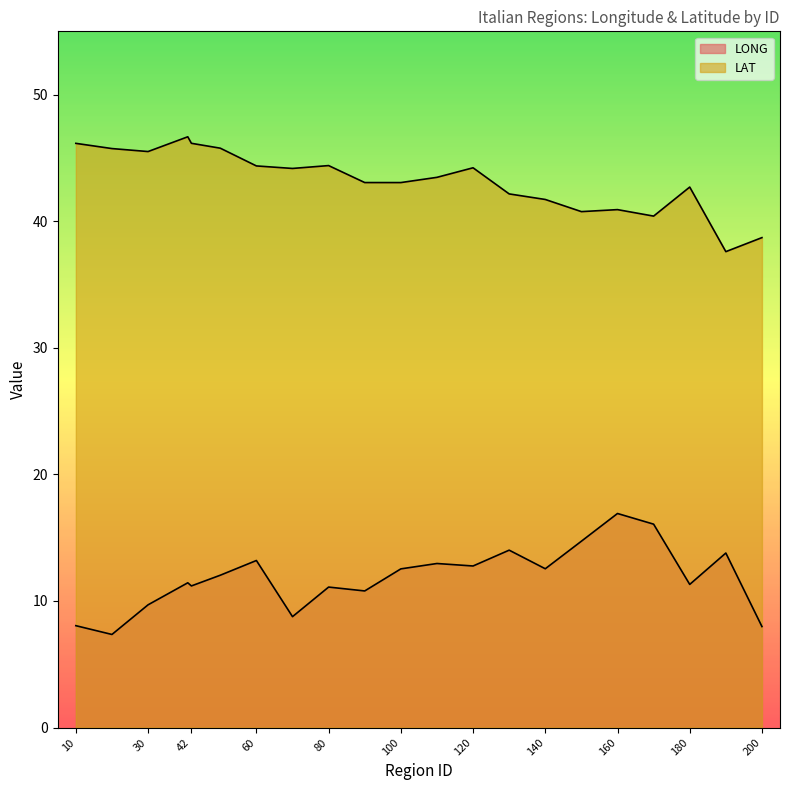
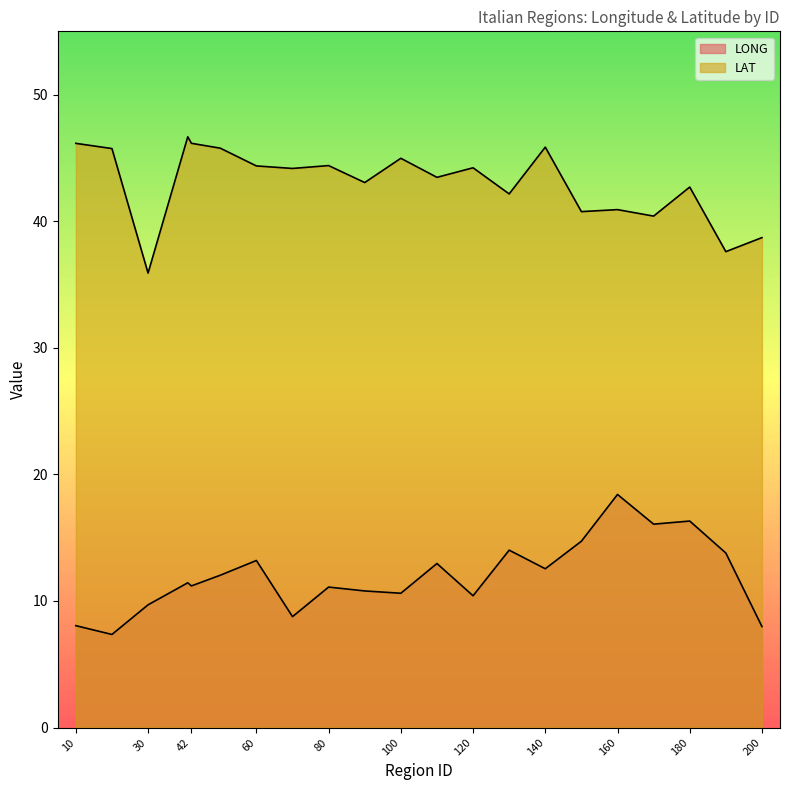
  {
    "LONG": {
      "10": 8.0,
      "30": 9.7,
      "42": 11.2,
      "60": 13.2,
      "80": 11.1,
-     "100": 12.5,
-     "120": 12.8,
+     "100": 10.6,
+     "120": 10.4,
      "140": 12.5,
-     "160": 16.9,
-     "180": 11.3,
+     "160": 18.4,
+     "180": 16.3,
      "200": 8.0
    },
    "LAT": {
      "10": 46.2,
-     "30": 45.5,
+     "30": 35.9,
      "42": 46.2,
      "60": 44.4,
      "80": 44.4,
-     "100": 43.1,
+     "100": 45.0,
      "120": 44.2,
-     "140": 41.7,
+     "140": 45.9,
      "160": 40.9,
      "180": 42.7,
      "200": 38.7
    }
  }
